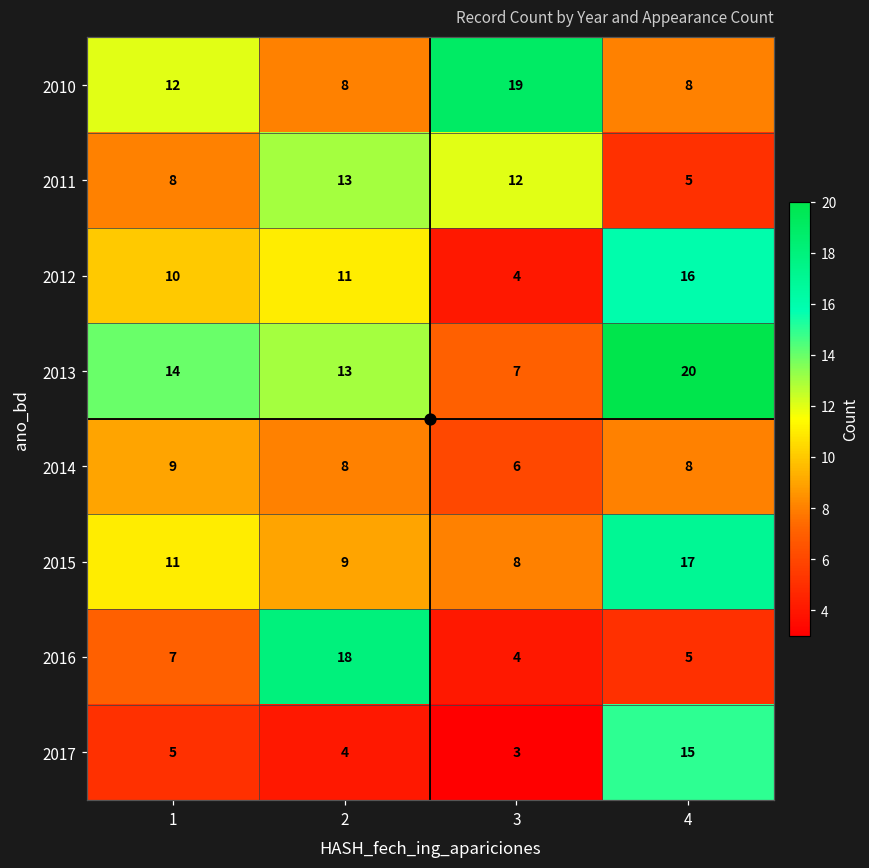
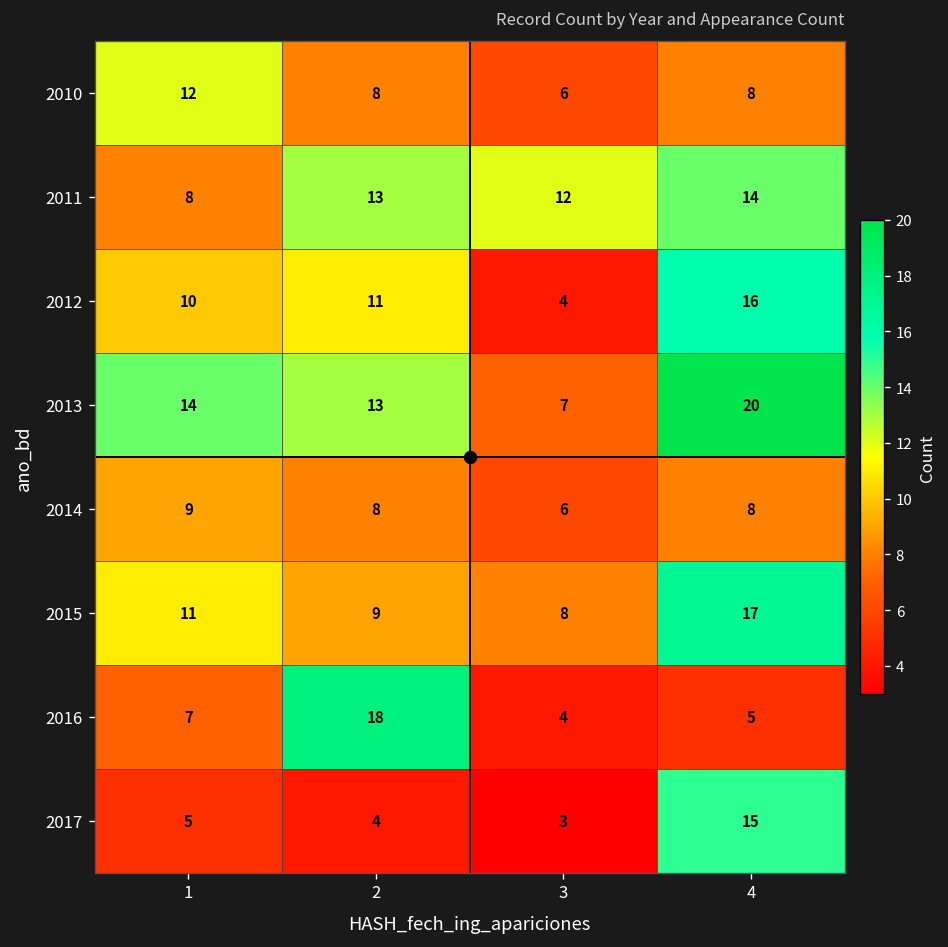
  {
    "2010": {
      "1": 12,
      "2": 8,
-     "3": 19,
+     "3": 6,
      "4": 8
    },
    "2011": {
      "1": 8,
      "2": 13,
      "3": 12,
-     "4": 5
+     "4": 14
    },
    "2012": {
      "1": 10,
      "2": 11,
      "3": 4,
      "4": 16
    },
    "2013": {
      "1": 14,
      "2": 13,
      "3": 7,
      "4": 20
    },
    "2014": {
      "1": 9,
      "2": 8,
      "3": 6,
      "4": 8
    },
    "2015": {
      "1": 11,
      "2": 9,
      "3": 8,
      "4": 17
    },
    "2016": {
      "1": 7,
      "2": 18,
      "3": 4,
      "4": 5
    },
    "2017": {
      "1": 5,
      "2": 4,
      "3": 3,
      "4": 15
    }
  }
